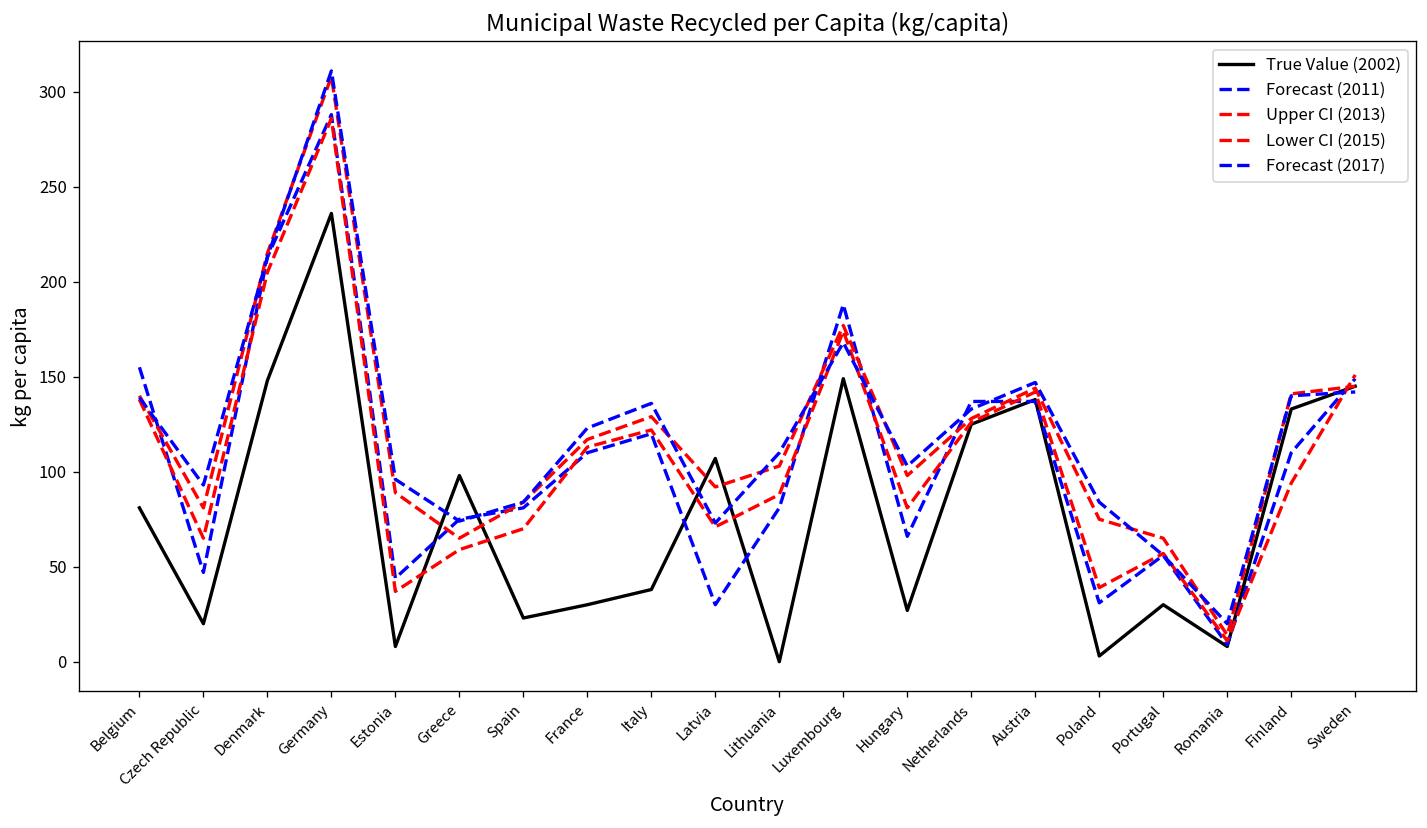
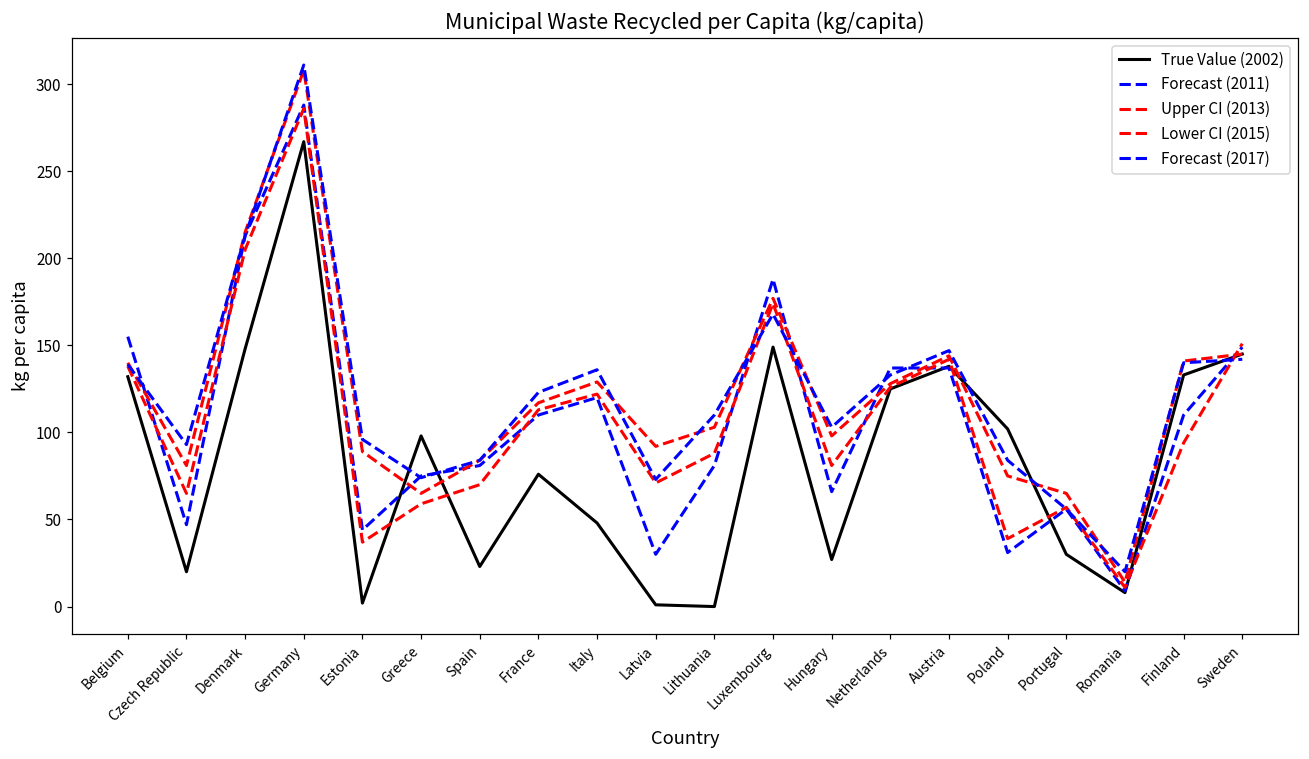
  {
    "True Value (2002)": {
-     "Belgium": 81,
+     "Belgium": 132,
      "Czech Republic": 20,
      "Denmark": 148,
-     "Germany": 236,
-     "Estonia": 8,
+     "Germany": 267,
+     "Estonia": 2,
      "Greece": 98,
      "Spain": 23,
-     "France": 30,
-     "Italy": 38,
-     "Latvia": 107,
+     "France": 76,
+     "Italy": 48,
+     "Latvia": 1,
      "Lithuania": 0,
      "Luxembourg": 149,
      "Hungary": 27,
-     "Poland": 3,
+     "Poland": 102,
      "Portugal": 30,
      "Finland": 133
    }
  }
